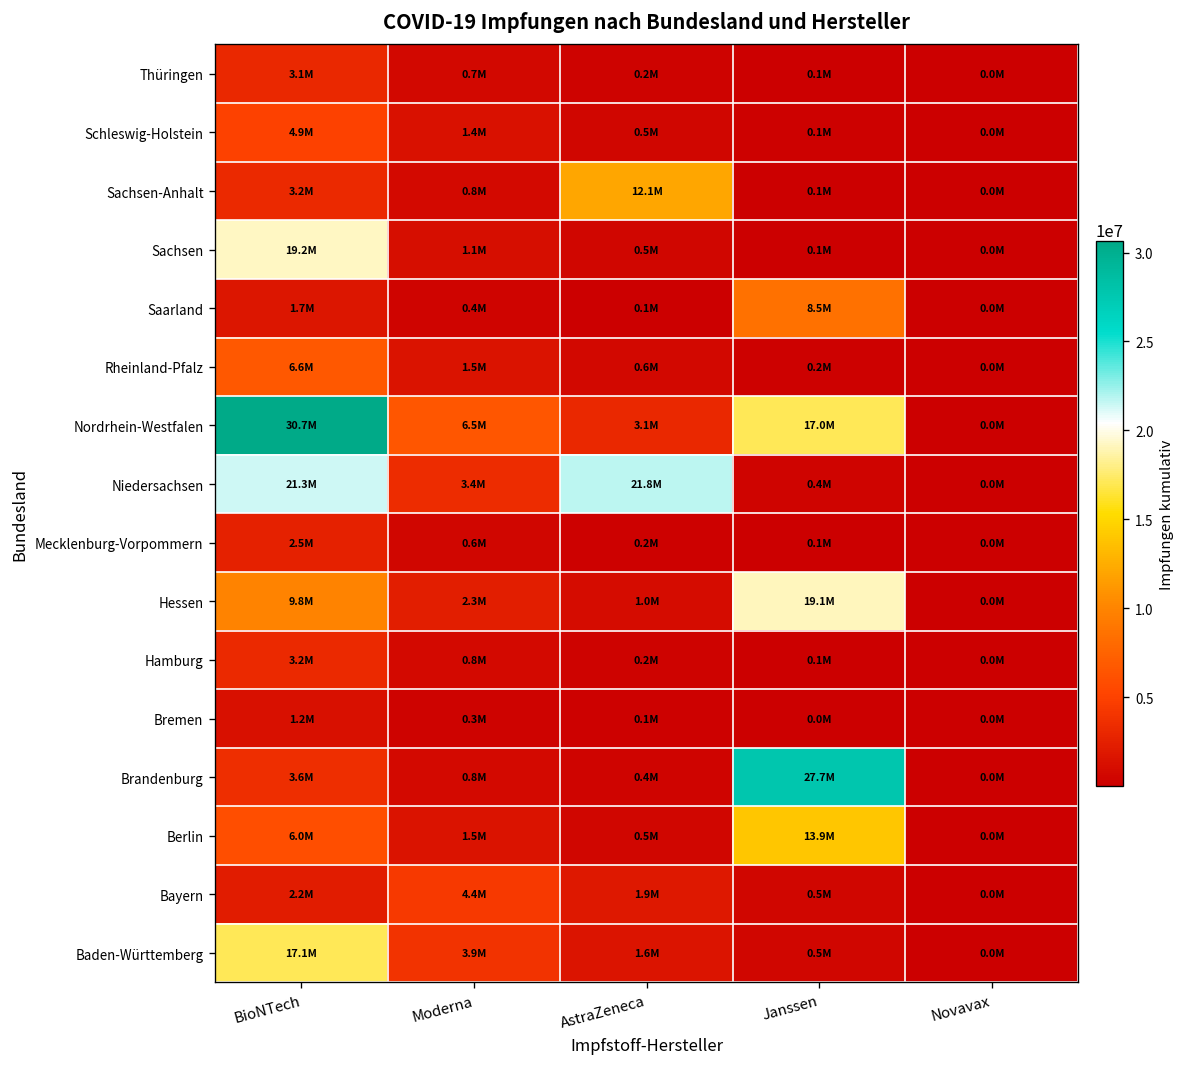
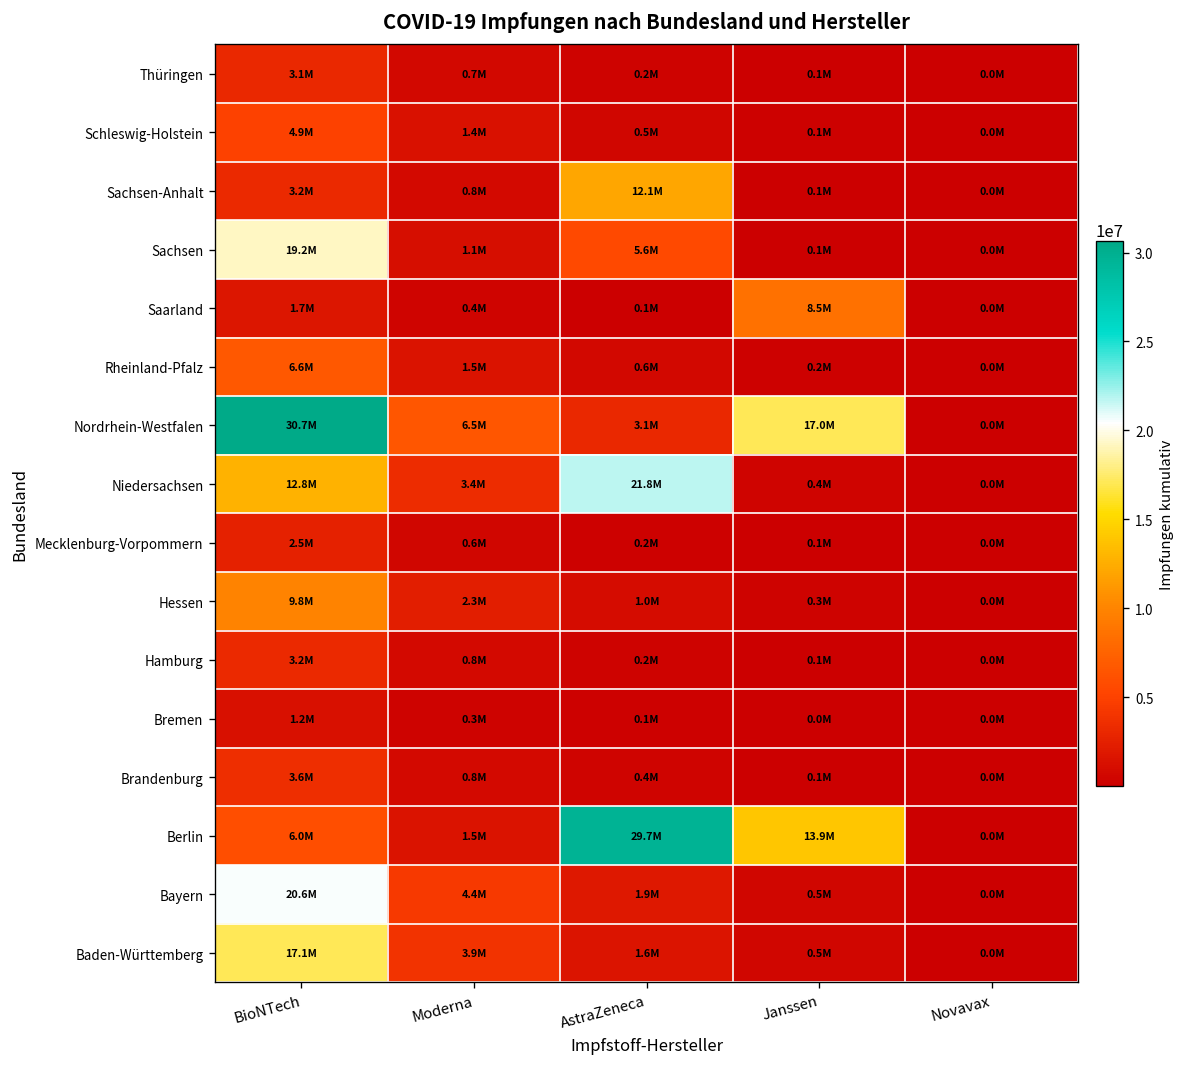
  {
    "Thüringen": {
      "BioNTech": "3.1M",
      "Moderna": "0.7M",
      "AstraZeneca": "0.2M",
      "Janssen": "0.1M",
      "Novavax": "0.0M"
    },
    "Schleswig-Holstein": {
      "BioNTech": "4.9M",
      "Moderna": "1.4M",
      "AstraZeneca": "0.5M",
      "Janssen": "0.1M",
      "Novavax": "0.0M"
    },
    "Sachsen-Anhalt": {
      "BioNTech": "3.2M",
      "Moderna": "0.8M",
      "AstraZeneca": "12.1M",
      "Janssen": "0.1M",
      "Novavax": "0.0M"
    },
    "Sachsen": {
      "BioNTech": "19.2M",
      "Moderna": "1.1M",
-     "AstraZeneca": "0.5M",
+     "AstraZeneca": "5.6M",
      "Janssen": "0.1M",
      "Novavax": "0.0M"
    },
    "Saarland": {
      "BioNTech": "1.7M",
      "Moderna": "0.4M",
      "AstraZeneca": "0.1M",
      "Janssen": "8.5M",
      "Novavax": "0.0M"
    },
    "Rheinland-Pfalz": {
      "BioNTech": "6.6M",
      "Moderna": "1.5M",
      "AstraZeneca": "0.6M",
      "Janssen": "0.2M",
      "Novavax": "0.0M"
    },
    "Nordrhein-Westfalen": {
      "BioNTech": "30.7M",
      "Moderna": "6.5M",
      "AstraZeneca": "3.1M",
      "Janssen": "17.0M",
      "Novavax": "0.0M"
    },
    "Niedersachsen": {
-     "BioNTech": "21.3M",
+     "BioNTech": "12.8M",
      "Moderna": "3.4M",
      "AstraZeneca": "21.8M",
      "Janssen": "0.4M",
      "Novavax": "0.0M"
    },
    "Mecklenburg-Vorpommern": {
      "BioNTech": "2.5M",
      "Moderna": "0.6M",
      "AstraZeneca": "0.2M",
      "Janssen": "0.1M",
      "Novavax": "0.0M"
    },
    "Hessen": {
      "BioNTech": "9.8M",
      "Moderna": "2.3M",
      "AstraZeneca": "1.0M",
-     "Janssen": "19.1M",
+     "Janssen": "0.3M",
      "Novavax": "0.0M"
    },
    "Hamburg": {
      "BioNTech": "3.2M",
      "Moderna": "0.8M",
      "AstraZeneca": "0.2M",
      "Janssen": "0.1M",
      "Novavax": "0.0M"
    },
    "Bremen": {
      "BioNTech": "1.2M",
      "Moderna": "0.3M",
      "AstraZeneca": "0.1M",
      "Janssen": "0.0M",
      "Novavax": "0.0M"
    },
    "Brandenburg": {
      "BioNTech": "3.6M",
      "Moderna": "0.8M",
      "AstraZeneca": "0.4M",
-     "Janssen": "27.7M",
+     "Janssen": "0.1M",
      "Novavax": "0.0M"
    },
    "Berlin": {
      "BioNTech": "6.0M",
      "Moderna": "1.5M",
-     "AstraZeneca": "0.5M",
+     "AstraZeneca": "29.7M",
      "Janssen": "13.9M",
      "Novavax": "0.0M"
    },
    "Bayern": {
-     "BioNTech": "2.2M",
+     "BioNTech": "20.6M",
      "Moderna": "4.4M",
      "AstraZeneca": "1.9M",
      "Janssen": "0.5M",
      "Novavax": "0.0M"
    },
    "Baden-Württemberg": {
      "BioNTech": "17.1M",
      "Moderna": "3.9M",
      "AstraZeneca": "1.6M",
      "Janssen": "0.5M",
      "Novavax": "0.0M"
    }
  }
